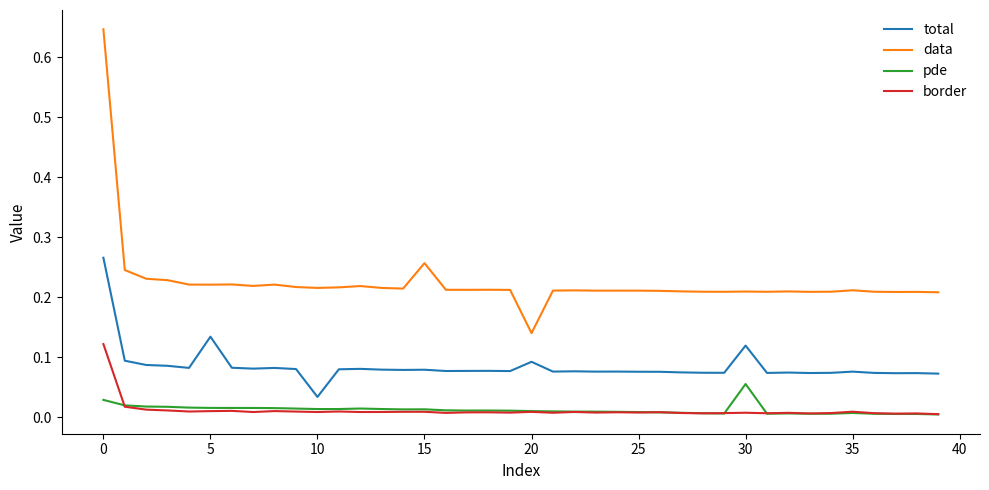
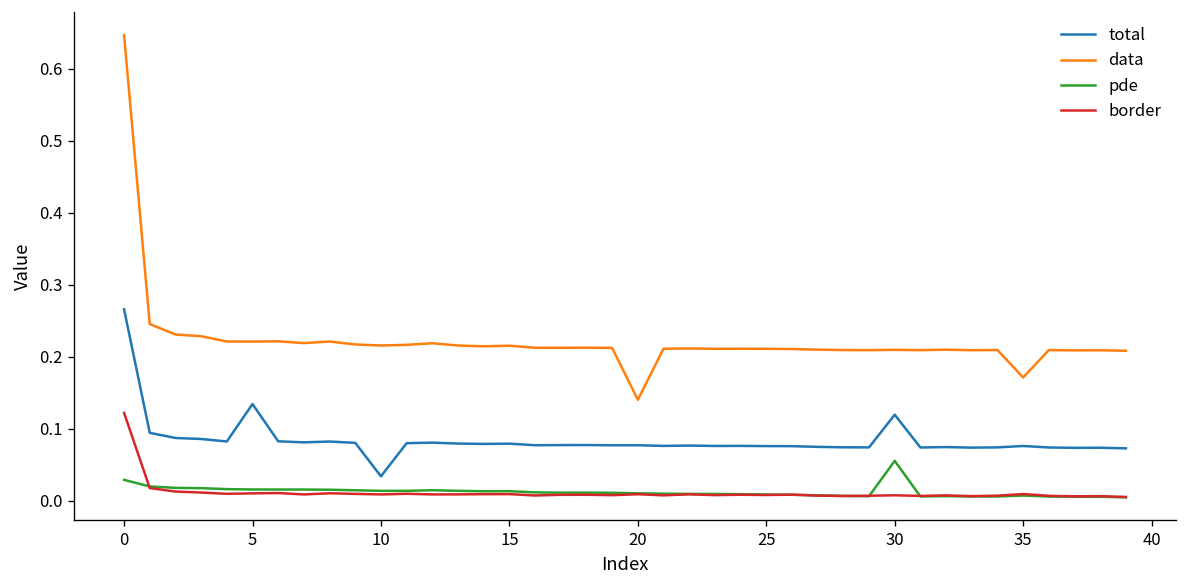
  {
    "total": {
      "0": 0.27,
      "5": 0.13,
      "10": 0.03,
      "15": 0.08,
-     "20": 0.09,
+     "20": 0.08,
      "25": 0.08,
      "30": 0.12,
      "35": 0.08
    },
    "data": {
      "0": 0.65,
      "5": 0.22,
      "10": 0.22,
-     "15": 0.26,
+     "15": 0.22,
      "20": 0.14,
      "25": 0.21,
      "30": 0.21,
-     "35": 0.21
+     "35": 0.17
    },
    "pde": {
      "0": 0.03,
      "5": 0.02,
      "10": 0.01,
      "30": 0.06
    },
    "border": {
      "0": 0.12,
      "5": 0.01,
      "10": 0.01,
      "30": 0.01
    }
  }
